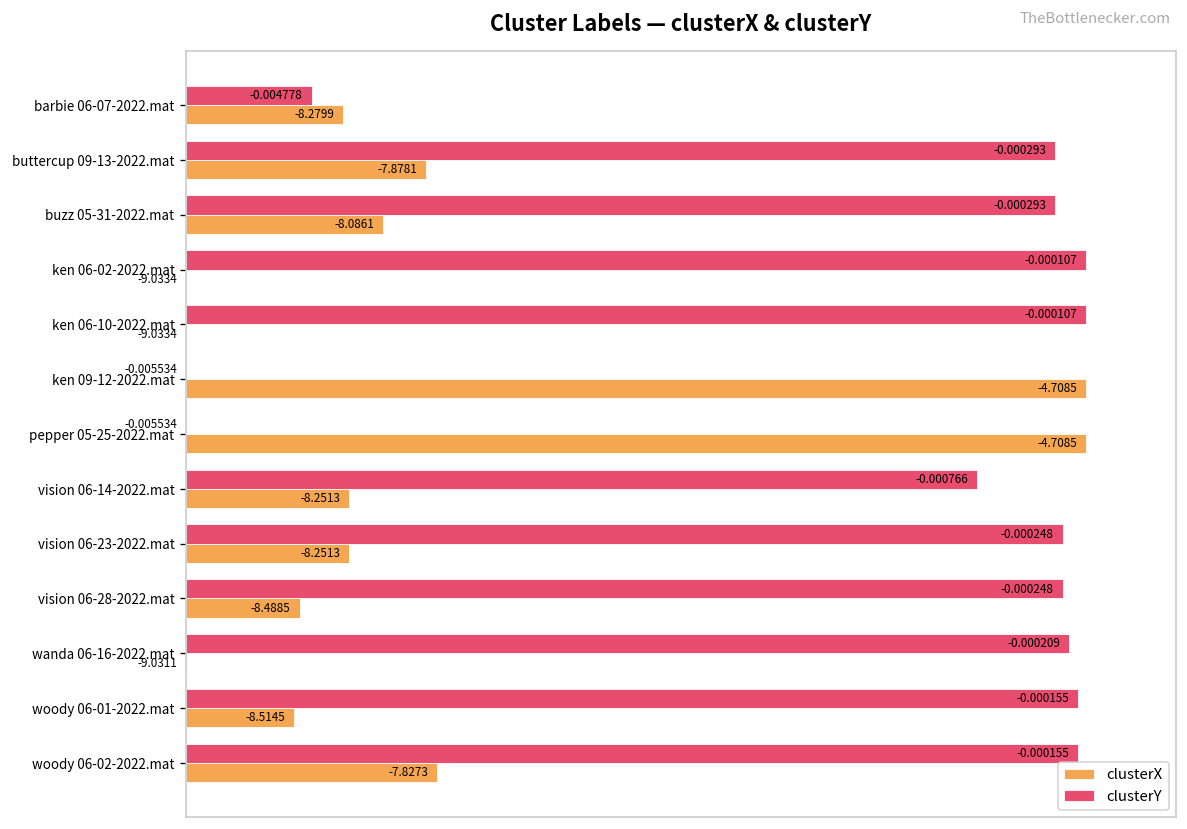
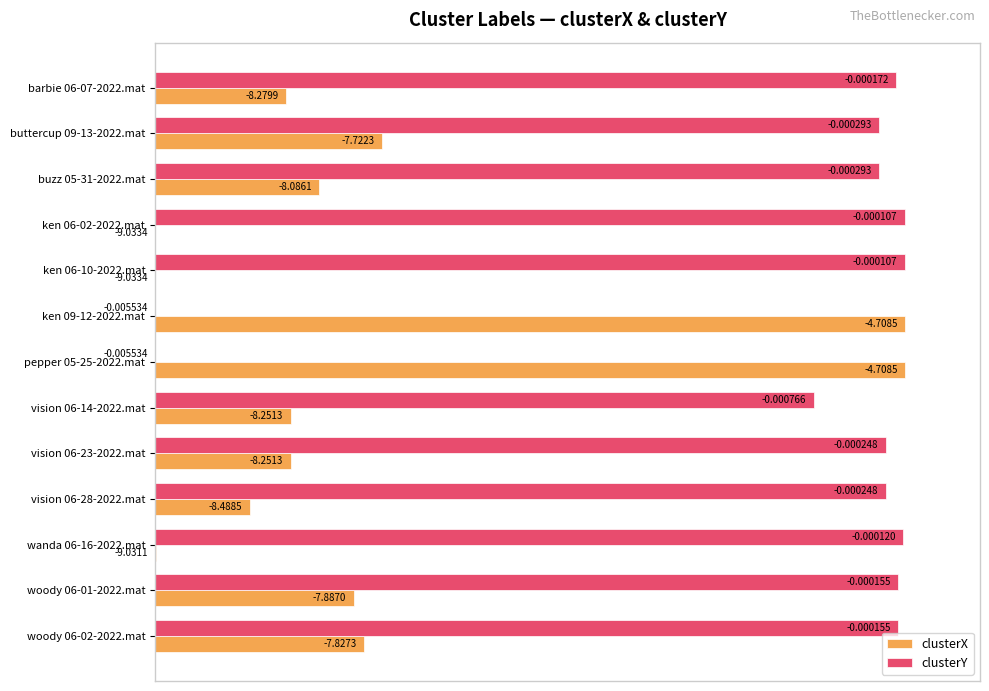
  {
    "clusterX": {
-     "buttercup 09-13-2022.mat": -7.8781,
-     "woody 06-01-2022.mat": -8.5145
+     "buttercup 09-13-2022.mat": -7.7223,
+     "woody 06-01-2022.mat": -7.8870
    },
    "clusterY": {
-     "barbie 06-07-2022.mat": -0.004778,
-     "wanda 06-16-2022.mat": -0.000209
+     "barbie 06-07-2022.mat": -0.000172,
+     "wanda 06-16-2022.mat": -0.000120
    }
  }
